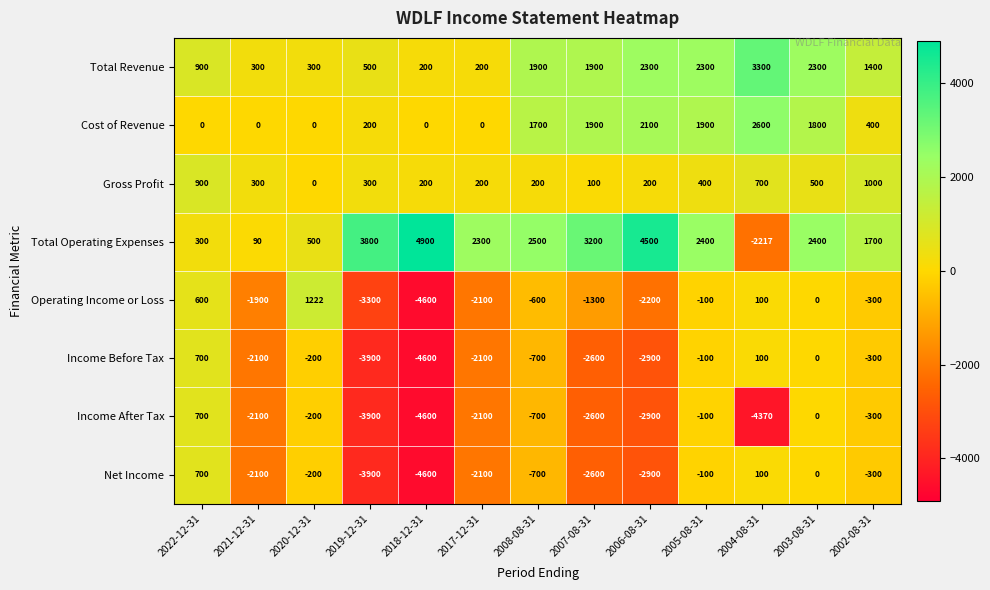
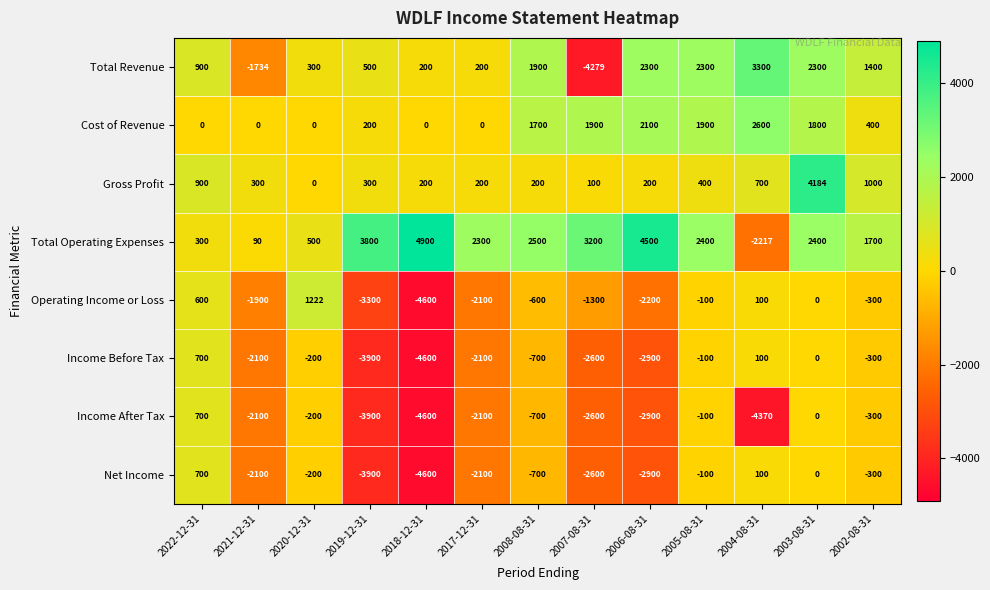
  {
    "Total Revenue": {
      "2022-12-31": 900,
-     "2021-12-31": 300,
+     "2021-12-31": -1734,
      "2020-12-31": 300,
      "2019-12-31": 500,
      "2018-12-31": 200,
      "2017-12-31": 200,
      "2008-08-31": 1900,
-     "2007-08-31": 1900,
+     "2007-08-31": -4279,
      "2006-08-31": 2300,
      "2005-08-31": 2300,
      "2004-08-31": 3300,
      "2003-08-31": 2300
    },
    "Cost of Revenue": {
      "2022-12-31": 0,
      "2021-12-31": 0,
      "2020-12-31": 0,
      "2019-12-31": 200,
      "2018-12-31": 0,
      "2017-12-31": 0,
      "2008-08-31": 1700,
      "2007-08-31": 1900,
      "2006-08-31": 2100,
      "2005-08-31": 1900,
      "2004-08-31": 2600,
      "2003-08-31": 1800,
      "2002-08-31": 400
    },
    "Gross Profit": {
      "2022-12-31": 900,
      "2021-12-31": 300,
      "2020-12-31": 0,
      "2019-12-31": 300,
      "2018-12-31": 200,
      "2017-12-31": 200,
      "2008-08-31": 200,
      "2007-08-31": 100,
      "2006-08-31": 200,
      "2005-08-31": 400,
      "2004-08-31": 700,
-     "2003-08-31": 500,
+     "2003-08-31": 4184,
      "2002-08-31": 1000
    },
    "Total Operating Expenses": {
      "2022-12-31": 300,
      "2021-12-31": 90,
      "2020-12-31": 500,
      "2019-12-31": 3800,
      "2018-12-31": 4900,
      "2017-12-31": 2300,
      "2008-08-31": 2500,
      "2007-08-31": 3200,
      "2006-08-31": 4500,
      "2005-08-31": 2400,
      "2004-08-31": -2217,
      "2003-08-31": 2400,
      "2002-08-31": 1700
    },
    "Operating Income or Loss": {
      "2022-12-31": 600,
      "2021-12-31": -1900,
      "2020-12-31": 1222,
      "2019-12-31": -3300,
      "2018-12-31": -4600,
      "2017-12-31": -2100,
      "2008-08-31": -600,
      "2007-08-31": -1300,
      "2006-08-31": -2200,
      "2005-08-31": -100,
      "2004-08-31": 100,
      "2003-08-31": 0,
      "2002-08-31": -300
    },
    "Income Before Tax": {
      "2022-12-31": 700,
      "2021-12-31": -2100,
      "2020-12-31": -200,
      "2019-12-31": -3900,
      "2018-12-31": -4600,
      "2017-12-31": -2100,
      "2008-08-31": -700,
      "2007-08-31": -2600,
      "2006-08-31": -2900,
      "2005-08-31": -100,
      "2004-08-31": 100,
      "2003-08-31": 0,
      "2002-08-31": -300
    },
    "Income After Tax": {
      "2022-12-31": 700,
      "2021-12-31": -2100,
      "2020-12-31": -200,
      "2019-12-31": -3900,
      "2018-12-31": -4600,
      "2017-12-31": -2100,
      "2008-08-31": -700,
      "2007-08-31": -2600,
      "2006-08-31": -2900,
      "2005-08-31": -100,
      "2004-08-31": -4370,
      "2003-08-31": 0,
      "2002-08-31": -300
    },
    "Net Income": {
      "2022-12-31": 700,
      "2021-12-31": -2100,
      "2020-12-31": -200,
      "2019-12-31": -3900,
      "2018-12-31": -4600,
      "2017-12-31": -2100,
      "2008-08-31": -700,
      "2007-08-31": -2600,
      "2006-08-31": -2900,
      "2005-08-31": -100,
      "2004-08-31": 100,
      "2003-08-31": 0,
      "2002-08-31": -300
    }
  }
